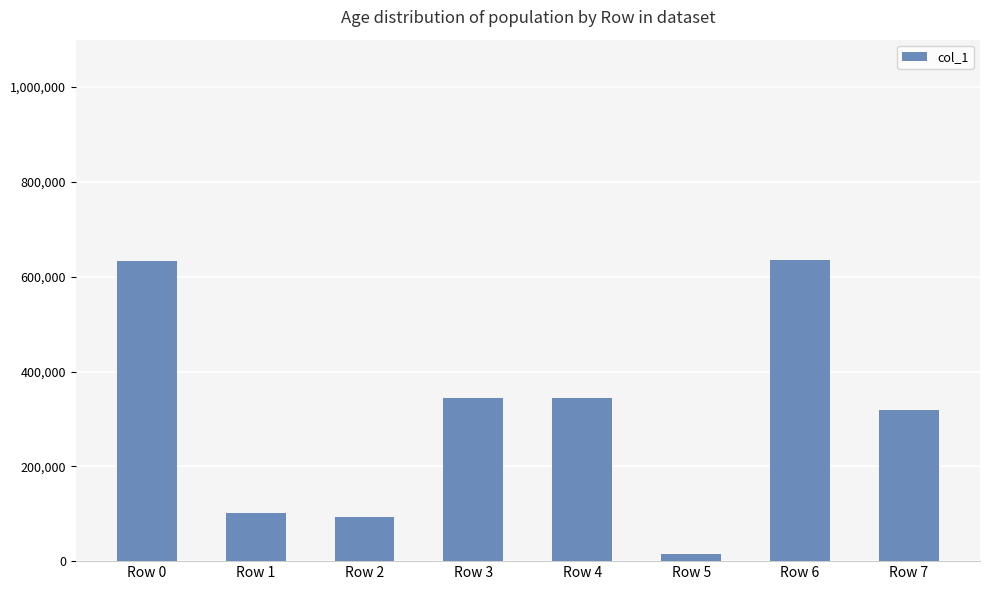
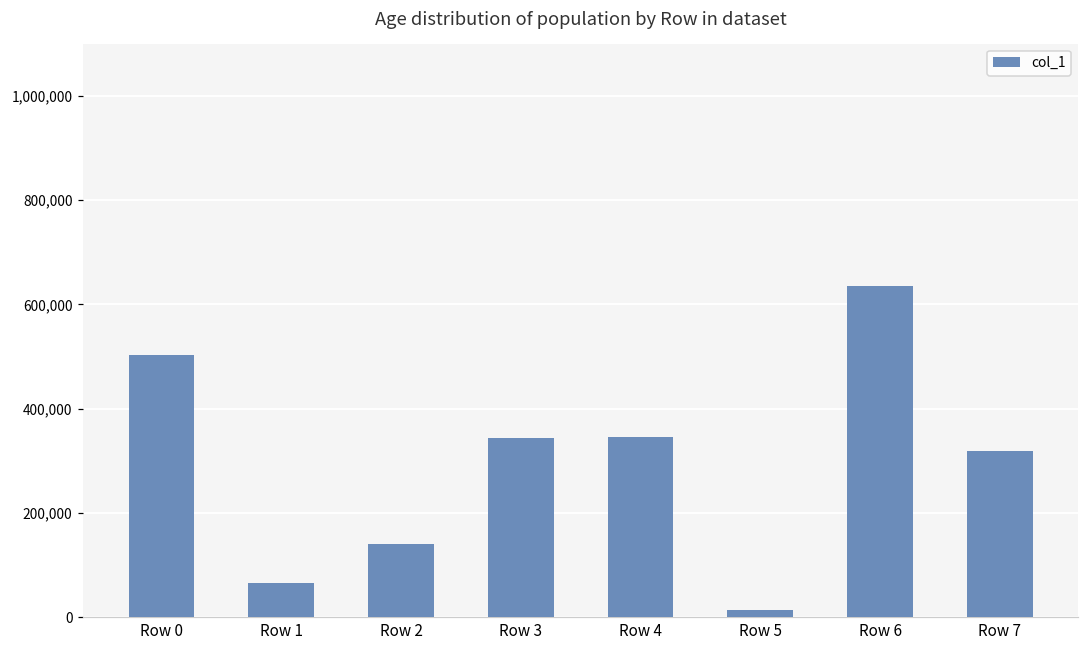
  {
-   "Row 0": "630,000",
-   "Row 1": "100,000",
-   "Row 2": "90,000",
+   "Row 0": "500,000",
+   "Row 1": "70,000",
+   "Row 2": "140,000",
    "Row 3": "340,000",
    "Row 4": "350,000",
    "Row 5": "10,000",
    "Row 6": "640,000",
    "Row 7": "320,000"
  }
